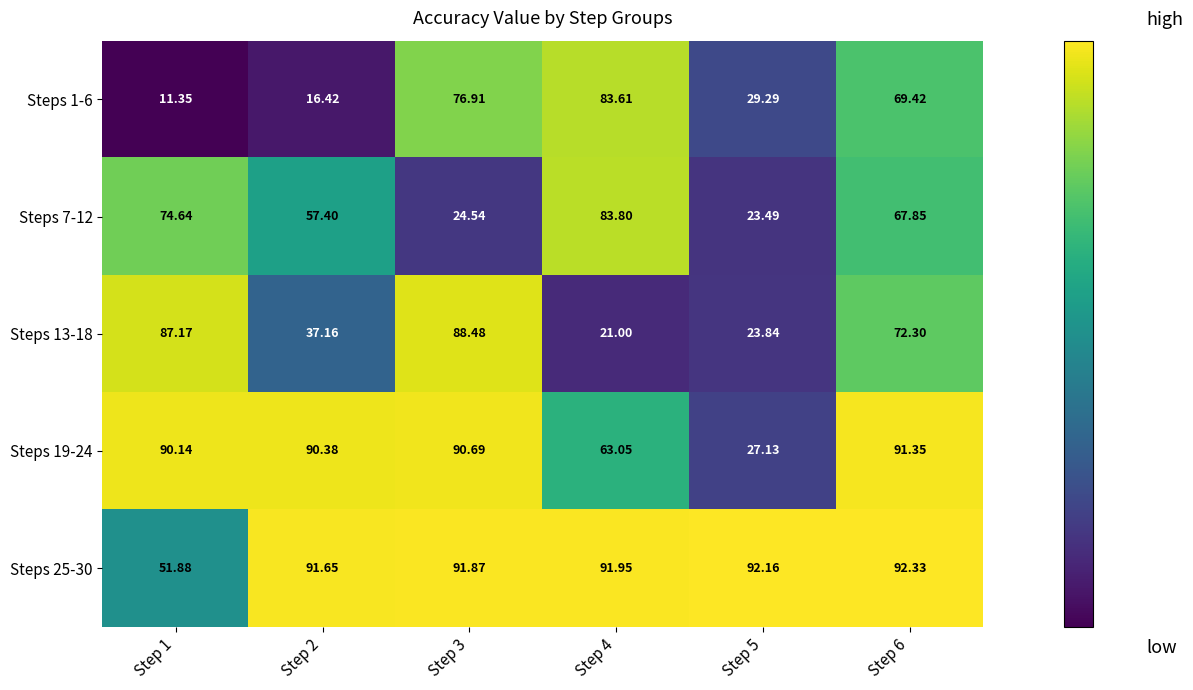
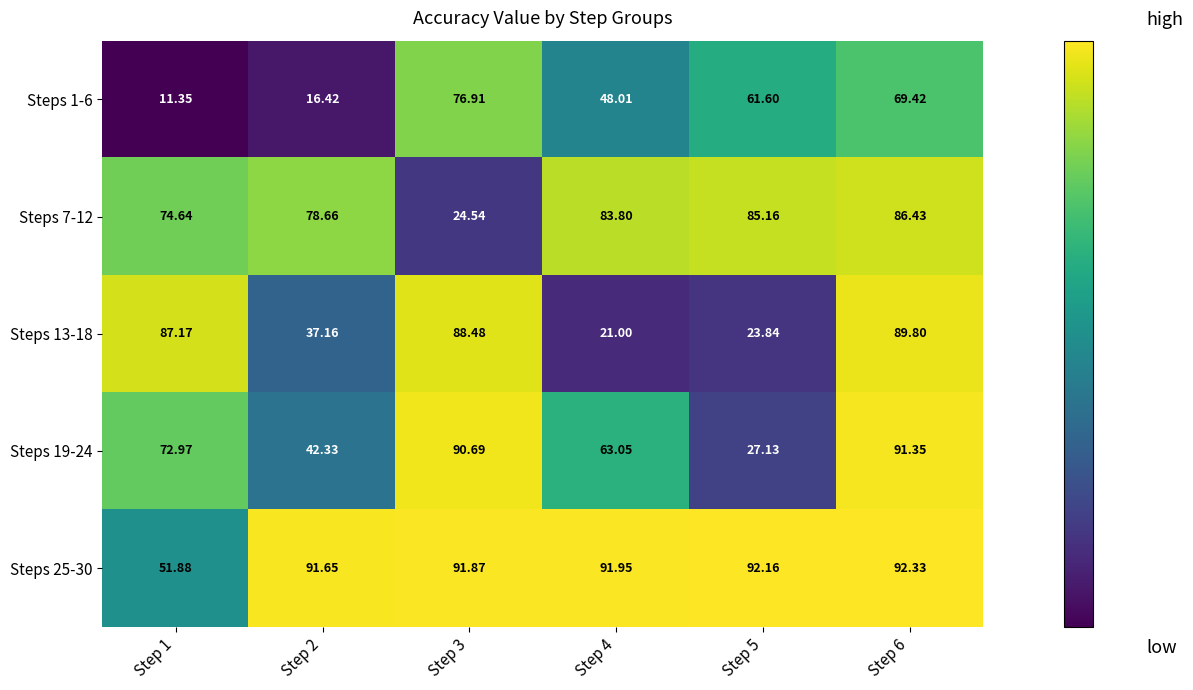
  {
    "Steps 1-6": {
      "Step 1": 11.35,
      "Step 2": 16.42,
      "Step 3": 76.91,
-     "Step 4": 83.61,
-     "Step 5": 29.29,
+     "Step 4": 48.01,
+     "Step 5": 61.60,
      "Step 6": 69.42
    },
    "Steps 7-12": {
      "Step 1": 74.64,
-     "Step 2": 57.40,
+     "Step 2": 78.66,
      "Step 3": 24.54,
      "Step 4": 83.80,
-     "Step 5": 23.49,
-     "Step 6": 67.85
+     "Step 5": 85.16,
+     "Step 6": 86.43
    },
    "Steps 13-18": {
      "Step 1": 87.17,
      "Step 2": 37.16,
      "Step 3": 88.48,
      "Step 4": 21.00,
      "Step 5": 23.84,
-     "Step 6": 72.30
+     "Step 6": 89.80
    },
    "Steps 19-24": {
-     "Step 1": 90.14,
-     "Step 2": 90.38,
+     "Step 1": 72.97,
+     "Step 2": 42.33,
      "Step 3": 90.69,
      "Step 4": 63.05,
      "Step 5": 27.13,
      "Step 6": 91.35
    },
    "Steps 25-30": {
      "Step 1": 51.88,
      "Step 2": 91.65,
      "Step 3": 91.87,
      "Step 4": 91.95,
      "Step 5": 92.16,
      "Step 6": 92.33
    }
  }
